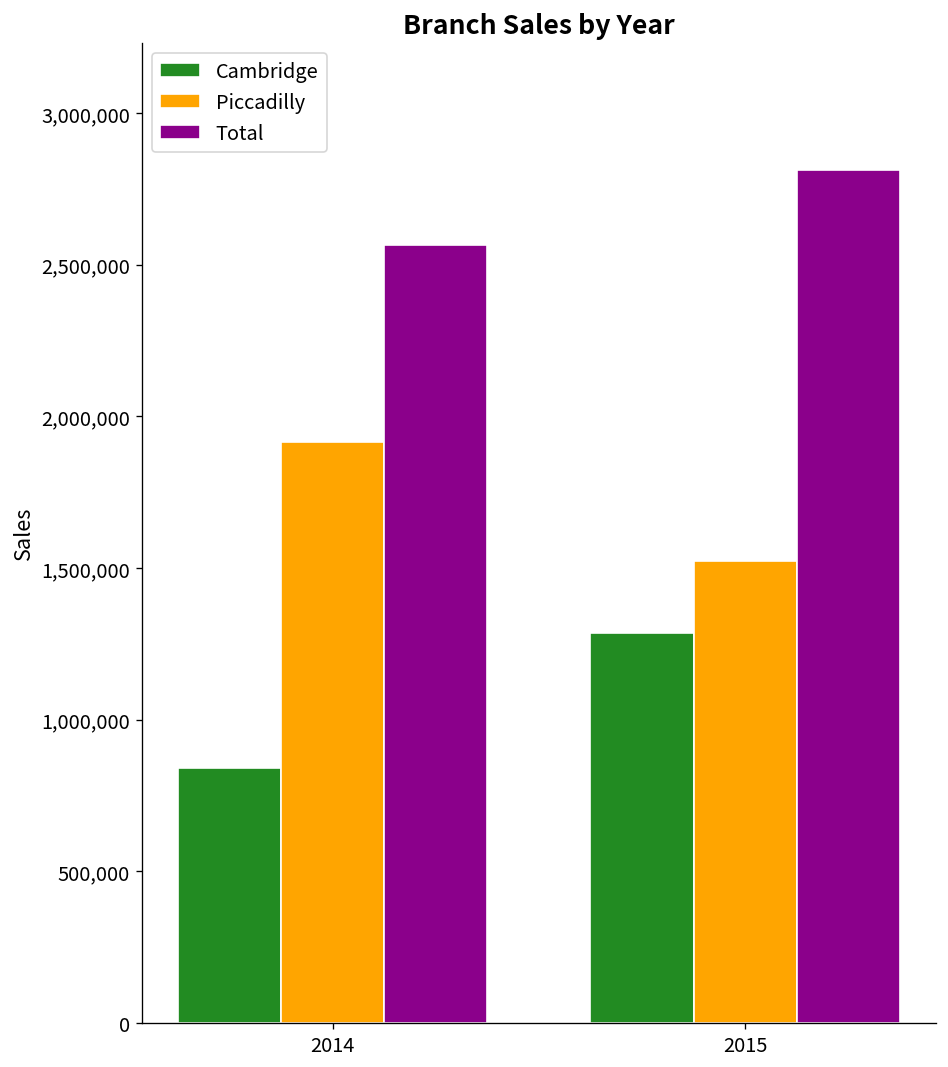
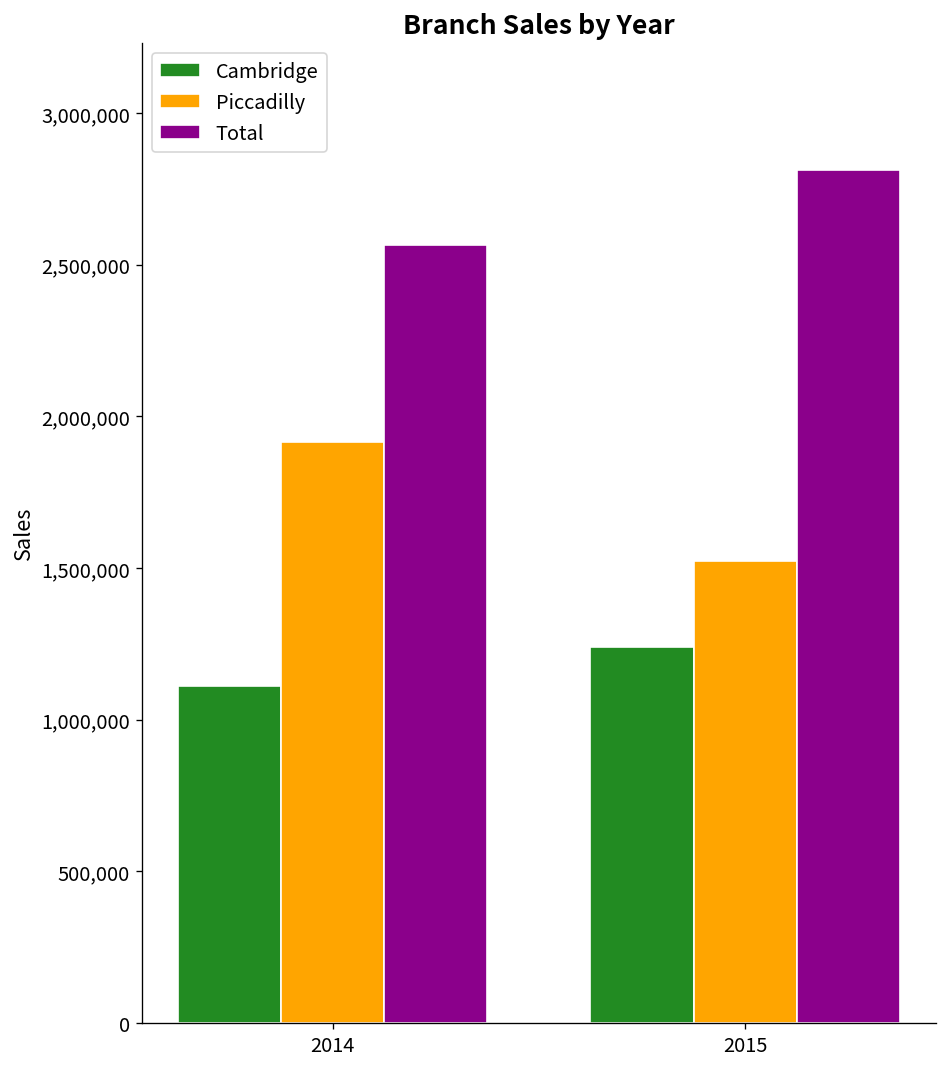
  {
    "Cambridge": {
-     "2014": "840,000",
-     "2015": "1,290,000"
+     "2014": "1,110,000",
+     "2015": "1,240,000"
    },
    "Piccadilly": {
      "2014": "1,910,000",
      "2015": "1,520,000"
    },
    "Total": {
      "2014": "2,560,000",
      "2015": "2,810,000"
    }
  }
